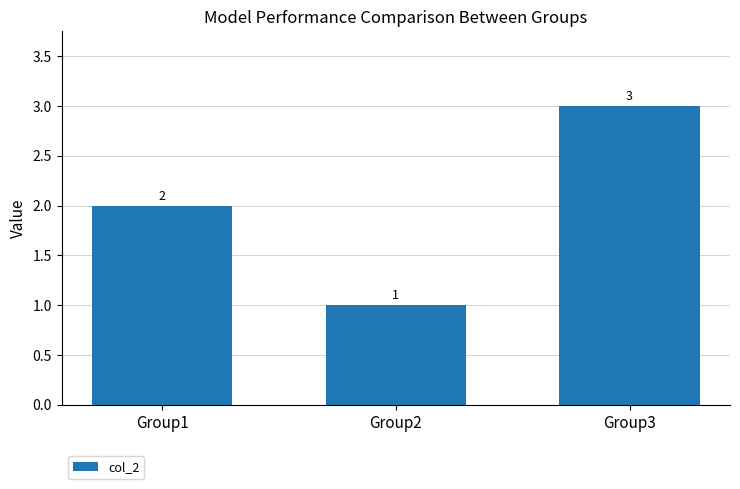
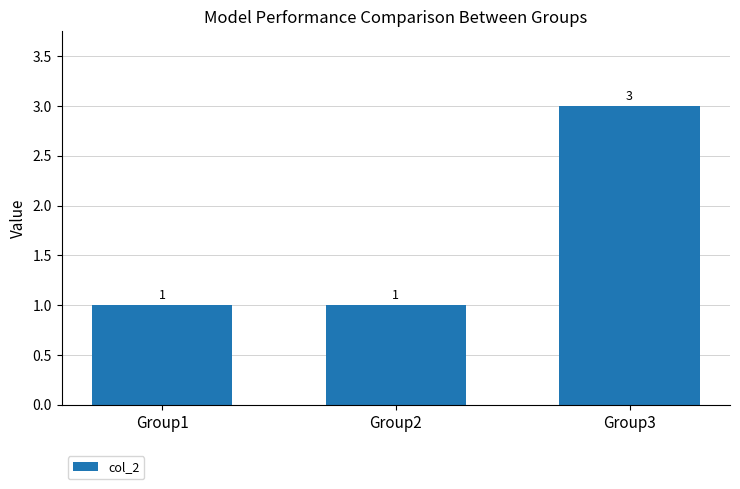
  {
-   "Group1": 2,
+   "Group1": 1,
    "Group2": 1,
    "Group3": 3
  }
